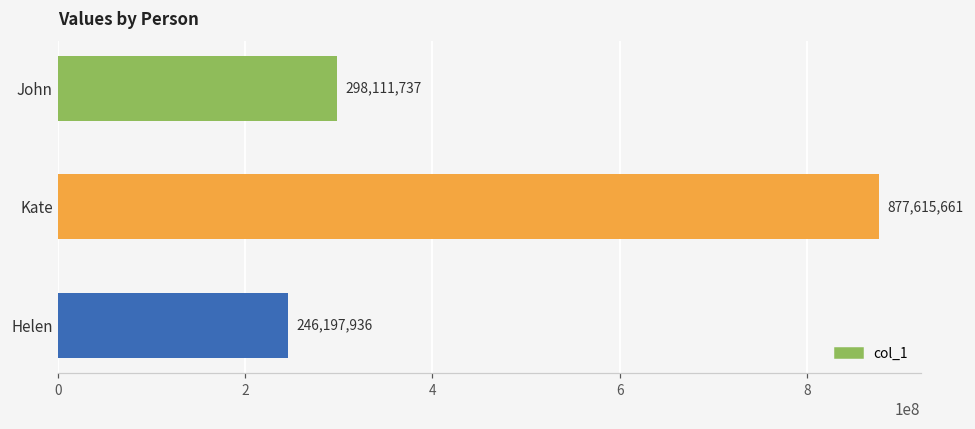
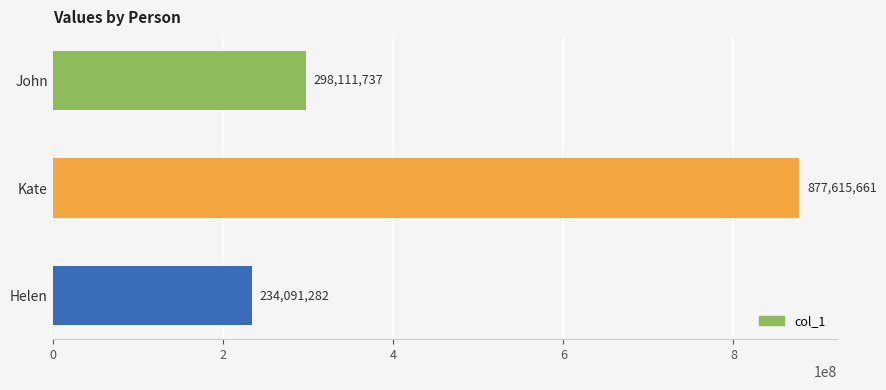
  {
    "John": "298,111,737",
    "Kate": "877,615,661",
-   "Helen": "246,197,936"
+   "Helen": "234,091,282"
  }
